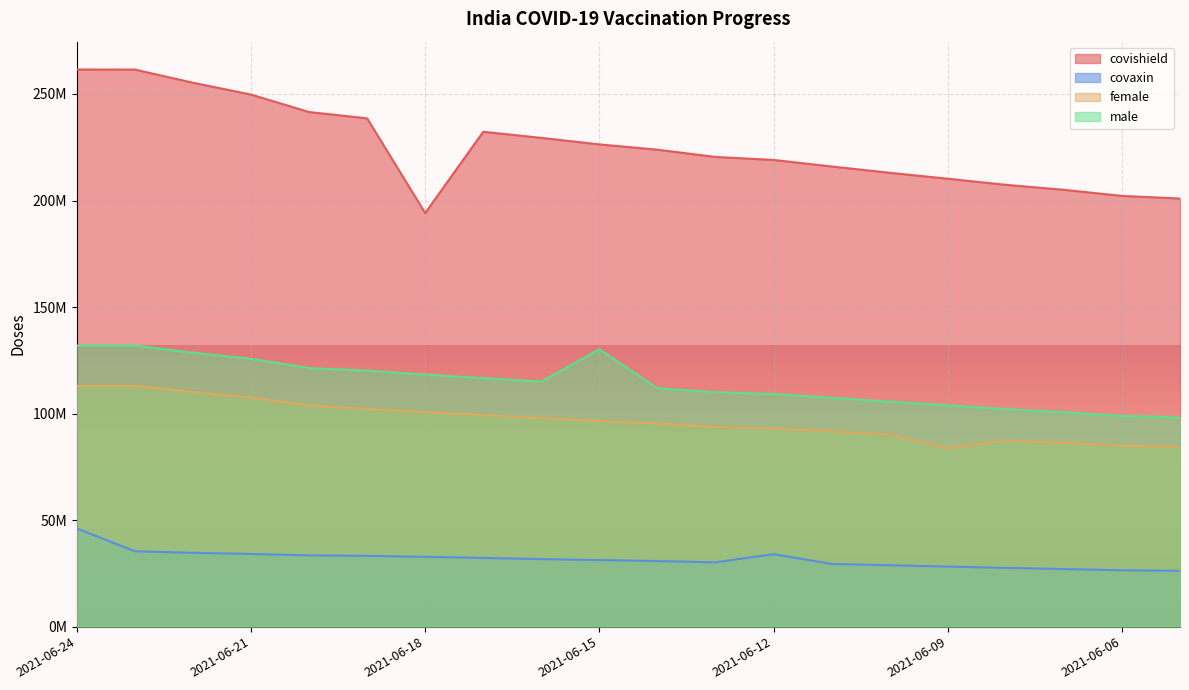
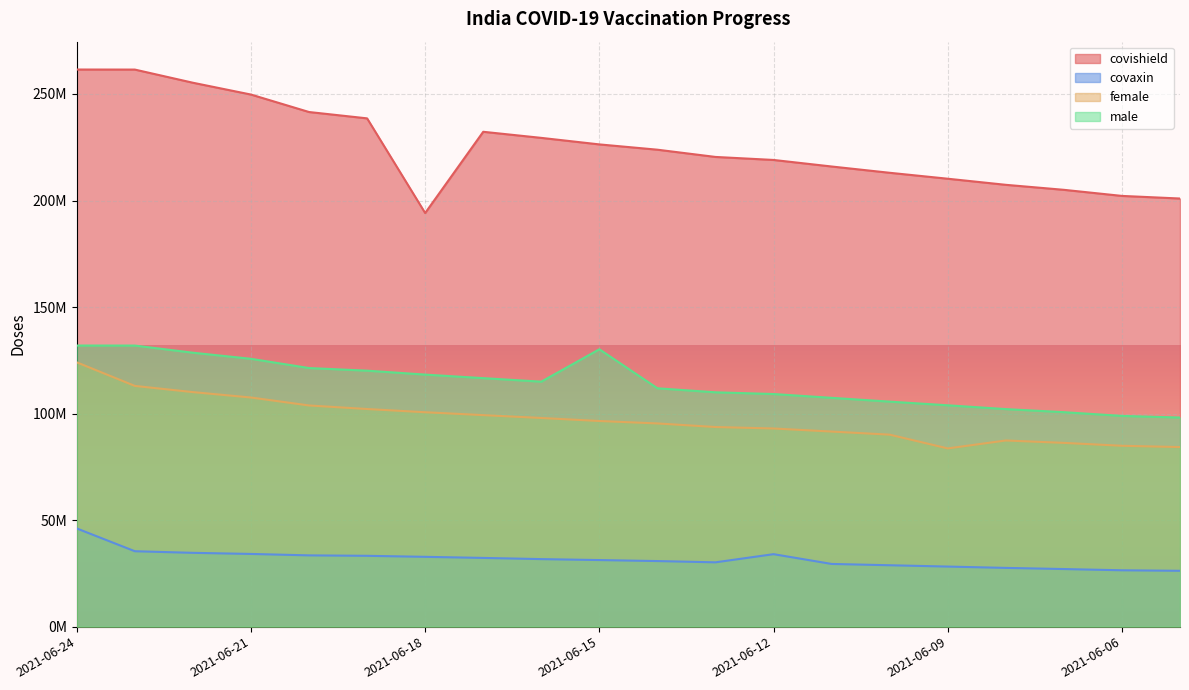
  {
    "covishield": {
      "2021-06-24": 261000000,
      "2021-06-21": 250000000,
      "2021-06-18": 194000000,
      "2021-06-15": 226000000,
      "2021-06-12": 219000000,
      "2021-06-09": 210000000,
      "2021-06-06": 202000000
    },
    "covaxin": {
      "2021-06-24": 46000000,
      "2021-06-21": 34000000,
      "2021-06-18": 33000000,
      "2021-06-15": 31000000,
      "2021-06-12": 34000000,
      "2021-06-09": 28000000,
      "2021-06-06": 26000000
    },
    "female": {
-     "2021-06-24": 113000000,
+     "2021-06-24": 124000000,
      "2021-06-21": 108000000,
      "2021-06-18": 101000000,
      "2021-06-15": 97000000,
      "2021-06-12": 93000000,
      "2021-06-09": 84000000,
      "2021-06-06": 85000000
    },
    "male": {
      "2021-06-24": 132000000,
      "2021-06-21": 126000000,
      "2021-06-18": 118000000,
      "2021-06-15": 130000000,
      "2021-06-12": 109000000,
      "2021-06-09": 104000000,
      "2021-06-06": 99000000
    }
  }
